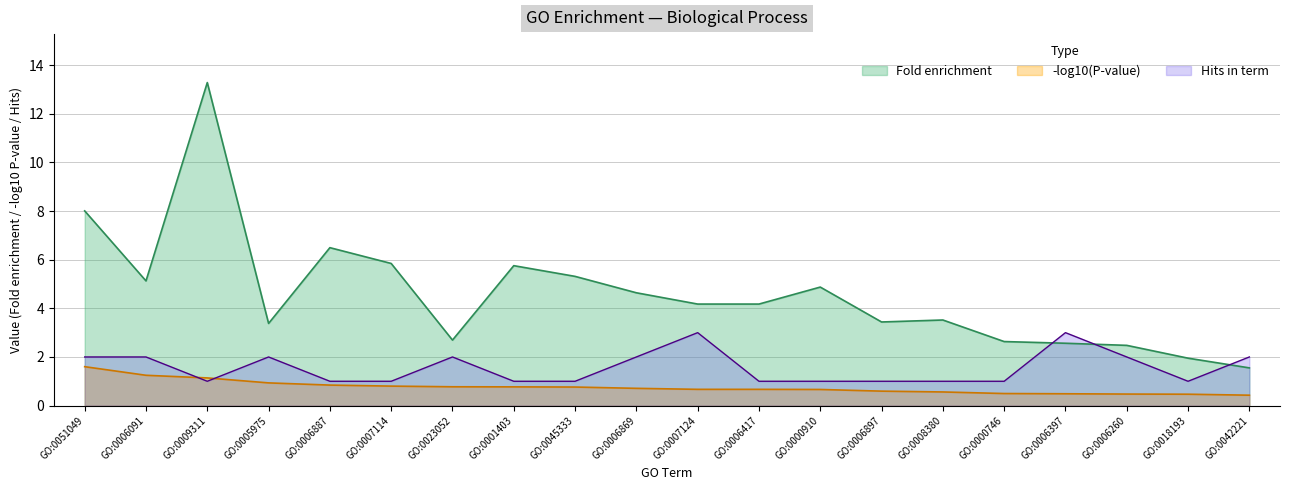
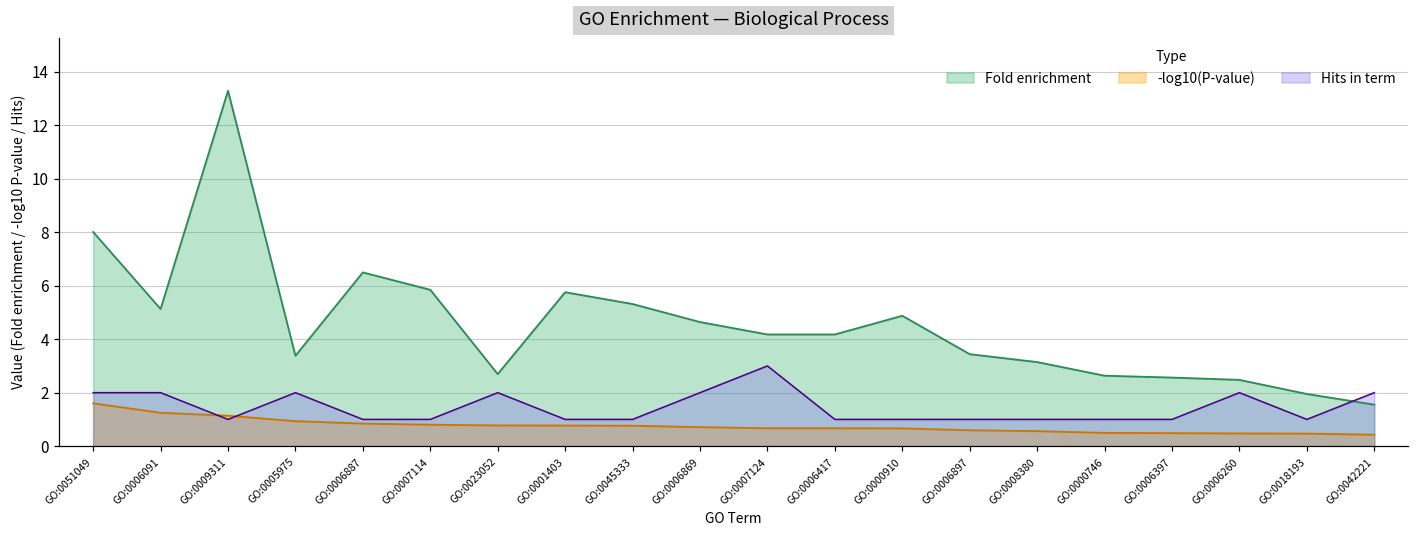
  {
    "Fold enrichment": {
      "GO:0051049": 8.0,
      "GO:0006091": 5.1,
      "GO:0009311": 13.3,
      "GO:0005975": 3.4,
      "GO:0006887": 6.5,
      "GO:0007114": 5.8,
      "GO:0023052": 2.7,
      "GO:0001403": 5.8,
      "GO:0045333": 5.3,
      "GO:0006869": 4.6,
      "GO:0007124": 4.2,
      "GO:0006417": 4.2,
      "GO:0000910": 4.9,
      "GO:0006897": 3.4,
-     "GO:0008380": 3.5,
+     "GO:0008380": 3.1,
      "GO:0000746": 2.6,
      "GO:0006397": 2.6,
      "GO:0006260": 2.5,
      "GO:0018193": 2.0,
      "GO:0042221": 1.6
    },
    "-log10(P-value)": {
      "GO:0051049": 1.6,
      "GO:0006091": 1.2,
      "GO:0009311": 1.1,
      "GO:0005975": 0.9,
      "GO:0006887": 0.8,
      "GO:0007114": 0.8,
      "GO:0023052": 0.8,
      "GO:0001403": 0.8,
      "GO:0045333": 0.8,
      "GO:0006869": 0.7,
      "GO:0007124": 0.7,
      "GO:0006417": 0.7,
      "GO:0000910": 0.7,
      "GO:0006897": 0.6,
      "GO:0008380": 0.6,
      "GO:0000746": 0.5,
      "GO:0006397": 0.5,
      "GO:0006260": 0.5,
      "GO:0018193": 0.5,
      "GO:0042221": 0.4
    },
    "Hits in term": {
      "GO:0051049": 2,
      "GO:0006091": 2,
      "GO:0009311": 1,
      "GO:0005975": 2,
      "GO:0006887": 1,
      "GO:0007114": 1,
      "GO:0023052": 2,
      "GO:0001403": 1,
      "GO:0045333": 1,
      "GO:0006869": 2,
      "GO:0007124": 3,
      "GO:0006417": 1,
      "GO:0000910": 1,
      "GO:0006897": 1,
      "GO:0008380": 1,
      "GO:0000746": 1,
-     "GO:0006397": 3,
+     "GO:0006397": 1,
      "GO:0006260": 2,
      "GO:0018193": 1,
      "GO:0042221": 2
    }
  }
